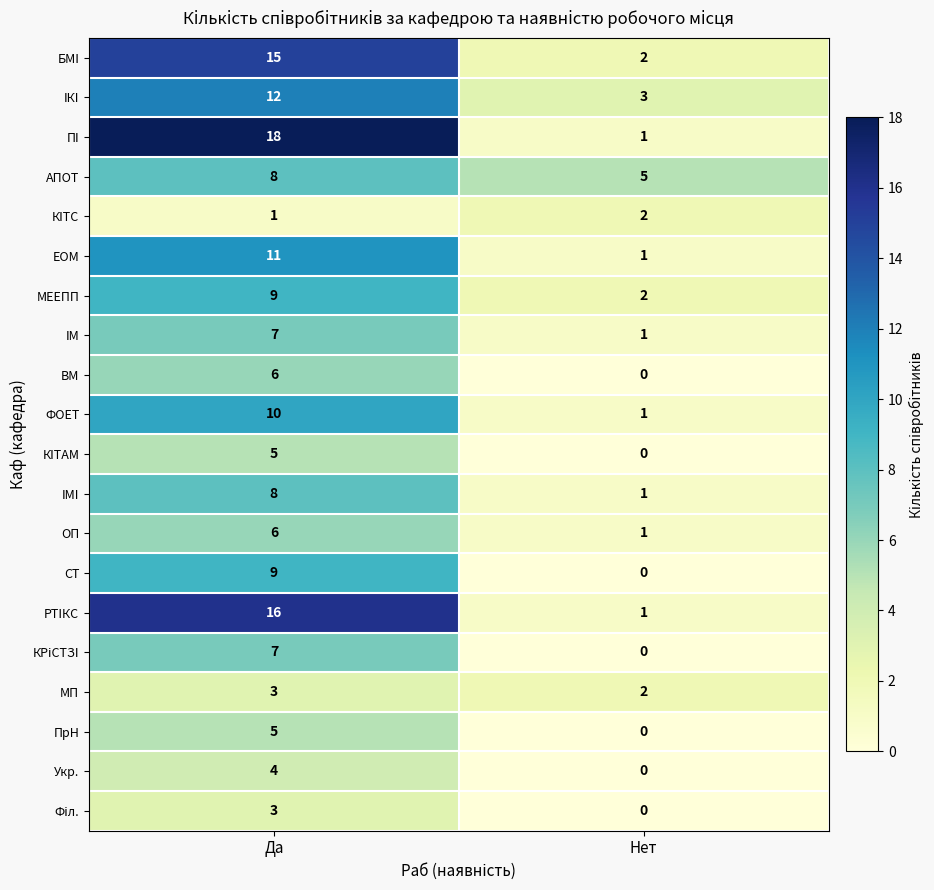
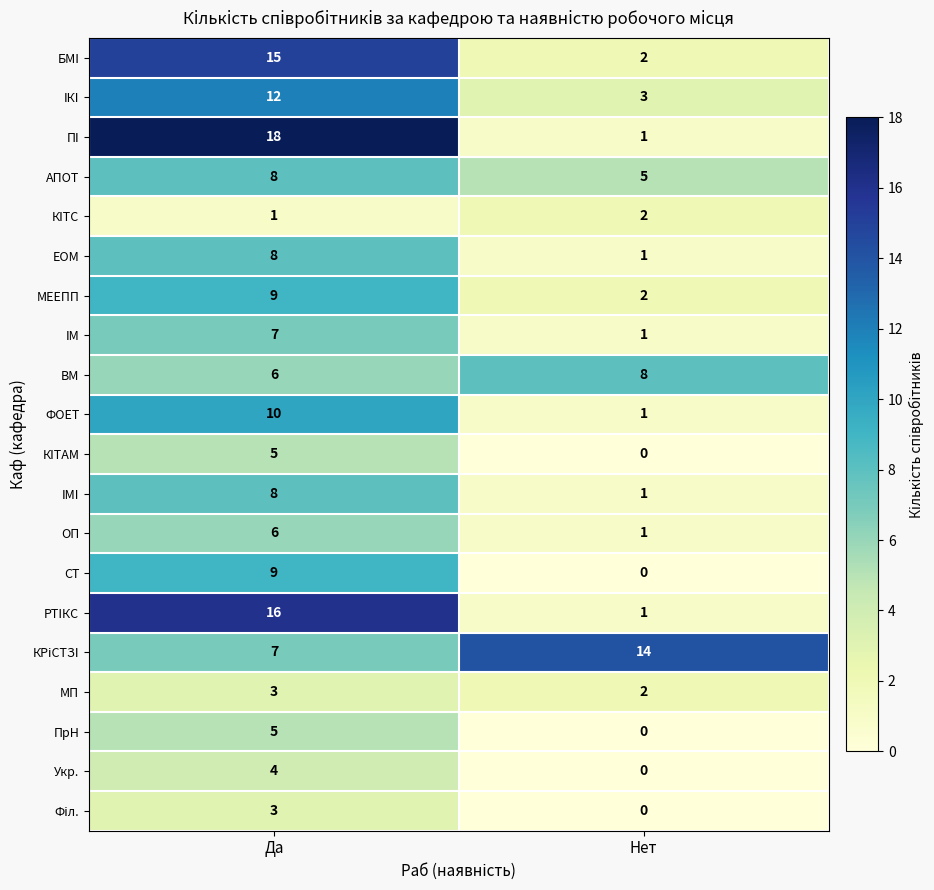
  {
    "БМІ": {
      "Да": 15,
      "Нет": 2
    },
    "ІКІ": {
      "Да": 12,
      "Нет": 3
    },
    "ПІ": {
      "Да": 18,
      "Нет": 1
    },
    "АПОТ": {
      "Да": 8,
      "Нет": 5
    },
    "КІТС": {
      "Да": 1,
      "Нет": 2
    },
    "ЕОМ": {
-     "Да": 11,
+     "Да": 8,
      "Нет": 1
    },
    "МЕЕПП": {
      "Да": 9,
      "Нет": 2
    },
    "ІМ": {
      "Да": 7,
      "Нет": 1
    },
    "ВМ": {
      "Да": 6,
-     "Нет": 0
+     "Нет": 8
    },
    "ФОЕТ": {
      "Да": 10,
      "Нет": 1
    },
    "КІТАМ": {
      "Да": 5,
      "Нет": 0
    },
    "ІМІ": {
      "Да": 8,
      "Нет": 1
    },
    "ОП": {
      "Да": 6,
      "Нет": 1
    },
    "СТ": {
      "Да": 9,
      "Нет": 0
    },
    "РТІКС": {
      "Да": 16,
      "Нет": 1
    },
    "КРіСТЗІ": {
      "Да": 7,
-     "Нет": 0
+     "Нет": 14
    },
    "МП": {
      "Да": 3,
      "Нет": 2
    },
    "ПрН": {
      "Да": 5,
      "Нет": 0
    },
    "Укр.": {
      "Да": 4,
      "Нет": 0
    },
    "Філ.": {
      "Да": 3,
      "Нет": 0
    }
  }
